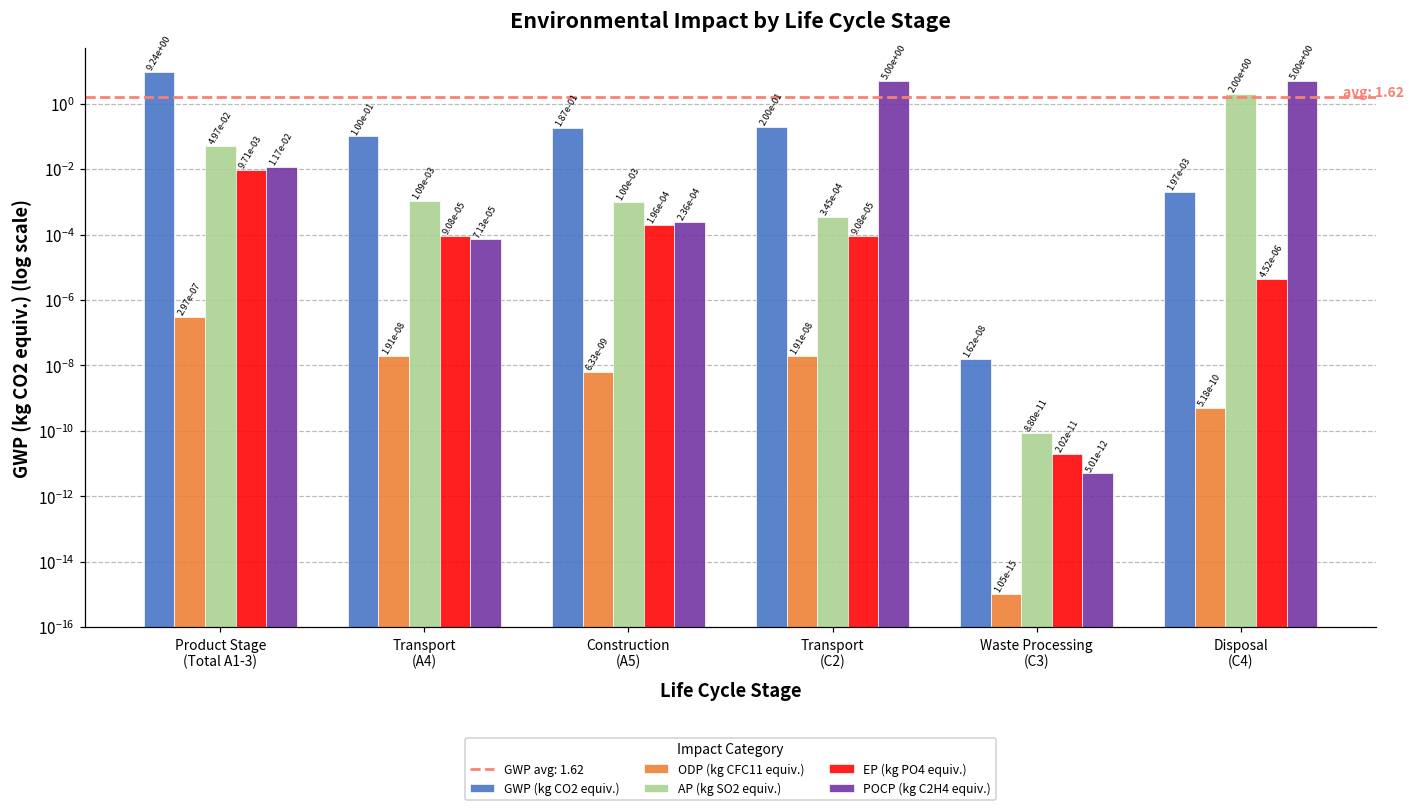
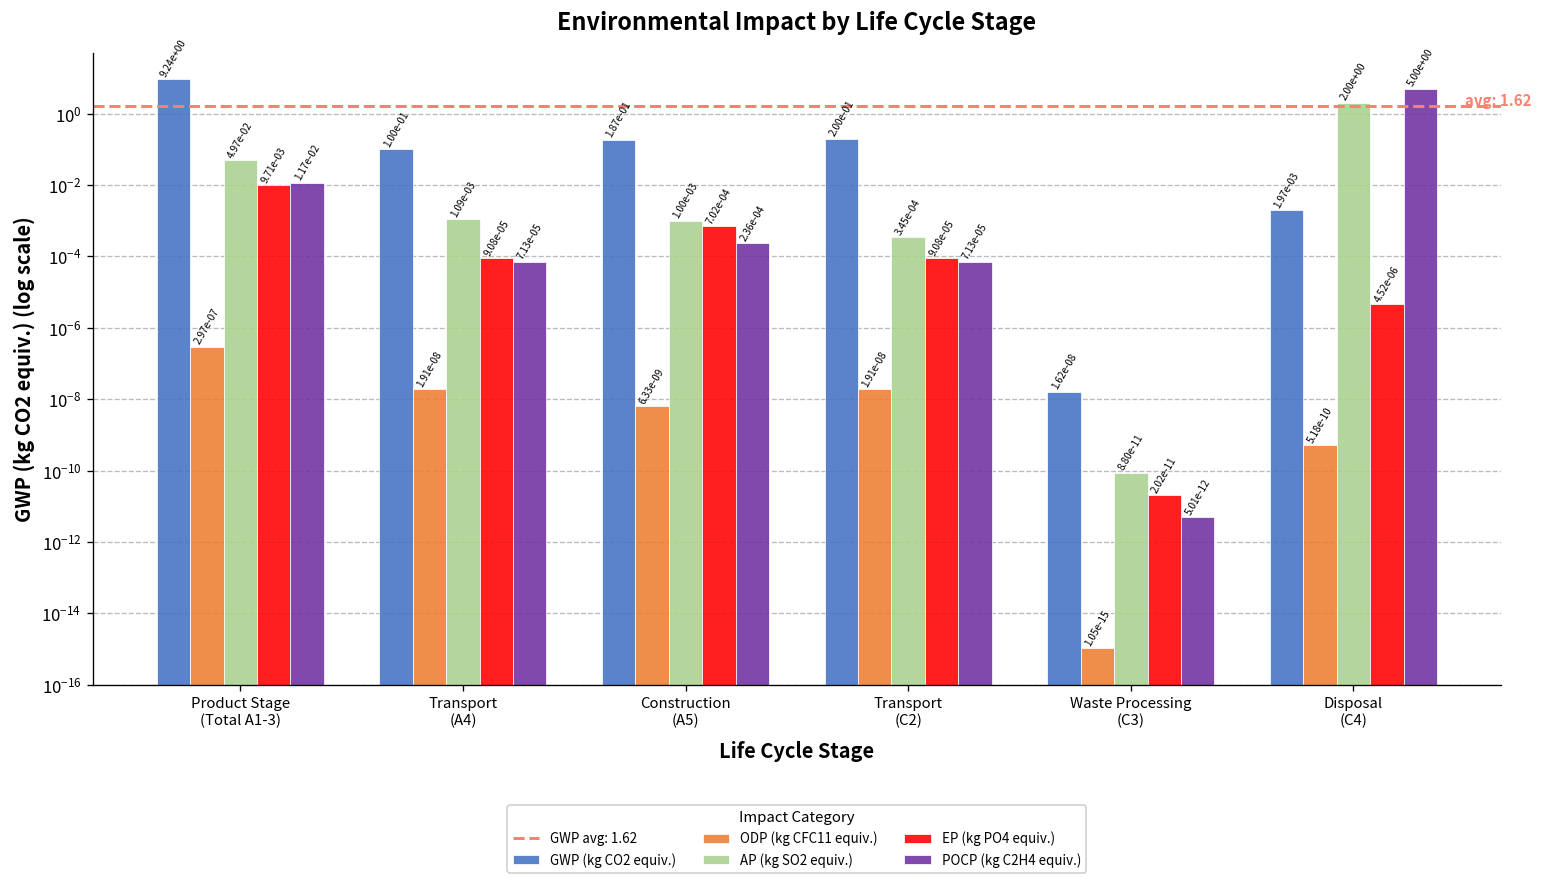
  {
    "GWP (kg CO2 equiv.)": {
      "Product Stage (Total A1-3)": "9.24e+00",
      "Transport (A4)": "1.00e-01",
      "Construction (A5)": "1.87e-01",
      "Transport (C2)": "2.00e-01",
      "Waste Processing (C3)": "1.62e-08",
      "Disposal (C4)": "1.97e-03"
    },
    "ODP (kg CFC11 equiv.)": {
      "Product Stage (Total A1-3)": "2.97e-07",
      "Transport (A4)": "1.91e-08",
      "Construction (A5)": "6.33e-09",
      "Transport (C2)": "1.91e-08",
      "Waste Processing (C3)": "1.05e-15",
      "Disposal (C4)": "5.18e-10"
    },
    "AP (kg SO2 equiv.)": {
      "Product Stage (Total A1-3)": "4.97e-02",
      "Transport (A4)": "1.09e-03",
      "Construction (A5)": "1.00e-03",
      "Transport (C2)": "3.45e-04",
      "Waste Processing (C3)": "8.80e-11",
      "Disposal (C4)": "2.00e+00"
    },
    "EP (kg PO4 equiv.)": {
      "Product Stage (Total A1-3)": "9.71e-03",
      "Transport (A4)": "9.08e-05",
-     "Construction (A5)": "1.96e-04",
+     "Construction (A5)": "7.02e-04",
      "Transport (C2)": "9.08e-05",
      "Waste Processing (C3)": "2.02e-11",
      "Disposal (C4)": "4.52e-06"
    },
    "POCP (kg C2H4 equiv.)": {
      "Product Stage (Total A1-3)": "1.17e-02",
      "Transport (A4)": "7.13e-05",
      "Construction (A5)": "2.36e-04",
-     "Transport (C2)": "5.00e+00",
+     "Transport (C2)": "7.13e-05",
      "Waste Processing (C3)": "5.01e-12",
      "Disposal (C4)": "5.00e+00"
    }
  }
